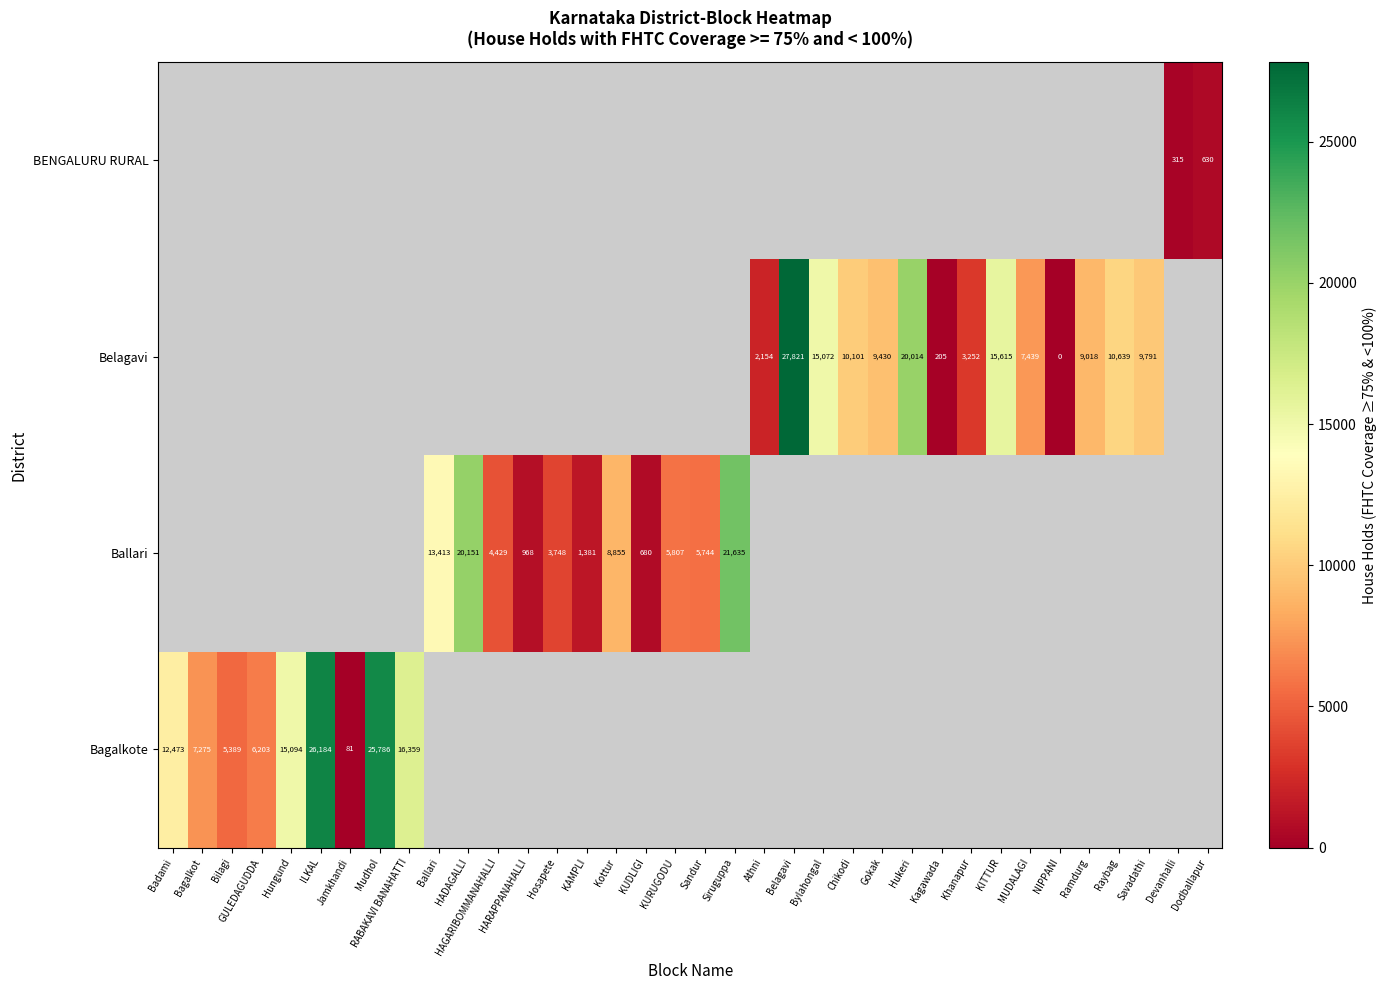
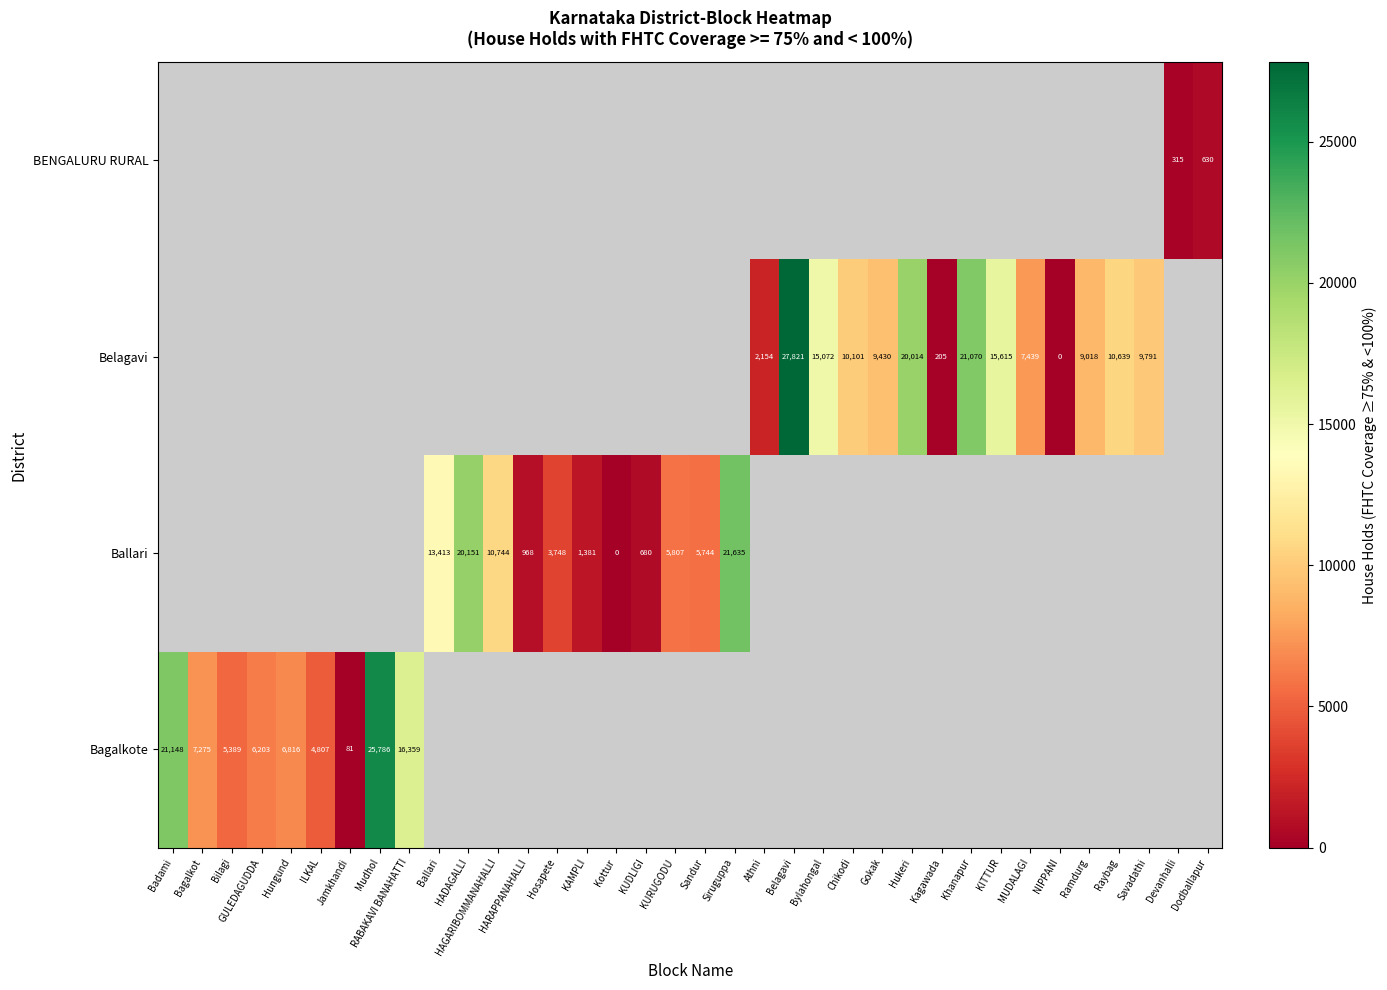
  {
    "BENGALURU RURAL": {
      "Devanhalli": "315",
      "Dodballapur": "630"
    },
    "Belagavi": {
      "Athni": "2,154",
      "Belagavi": "27,821",
      "Bylahongal": "15,072",
      "Chikodi": "10,101",
      "Gokak": "9,430",
      "Hukeri": "20,014",
      "Kagawada": "205",
-     "Khanapur": "3,252",
+     "Khanapur": "21,070",
      "KITTUR": "15,615",
      "MUDALAGI": "7,439",
      "NIPPANI": "0",
      "Ramdurg": "9,018",
      "Raybag": "10,639",
      "Savadathi": "9,791"
    },
    "Ballari": {
      "Ballari": "13,413",
      "HADAGALLI": "20,151",
-     "HAGARIBOMMANAHALLI": "4,429",
+     "HAGARIBOMMANAHALLI": "10,744",
      "HARAPPANAHALLI": "968",
      "Hosapete": "3,748",
      "KAMPLI": "1,381",
-     "Kottur": "8,855",
+     "Kottur": "0",
      "KUDLIGI": "680",
      "KURUGODU": "5,807",
      "Sandur": "5,744",
      "Siruguppa": "21,635"
    },
    "Bagalkote": {
-     "Badami": "12,473",
+     "Badami": "21,148",
      "Bagalkot": "7,275",
      "Bilagi": "5,389",
      "GULEDAGUDDA": "6,203",
-     "Hungund": "15,094",
-     "ILKAL": "26,184",
+     "Hungund": "6,816",
+     "ILKAL": "4,807",
      "Jamkhandi": "81",
      "Mudhol": "25,786",
      "RABAKAVI BANAHATTI": "16,359"
    }
  }
